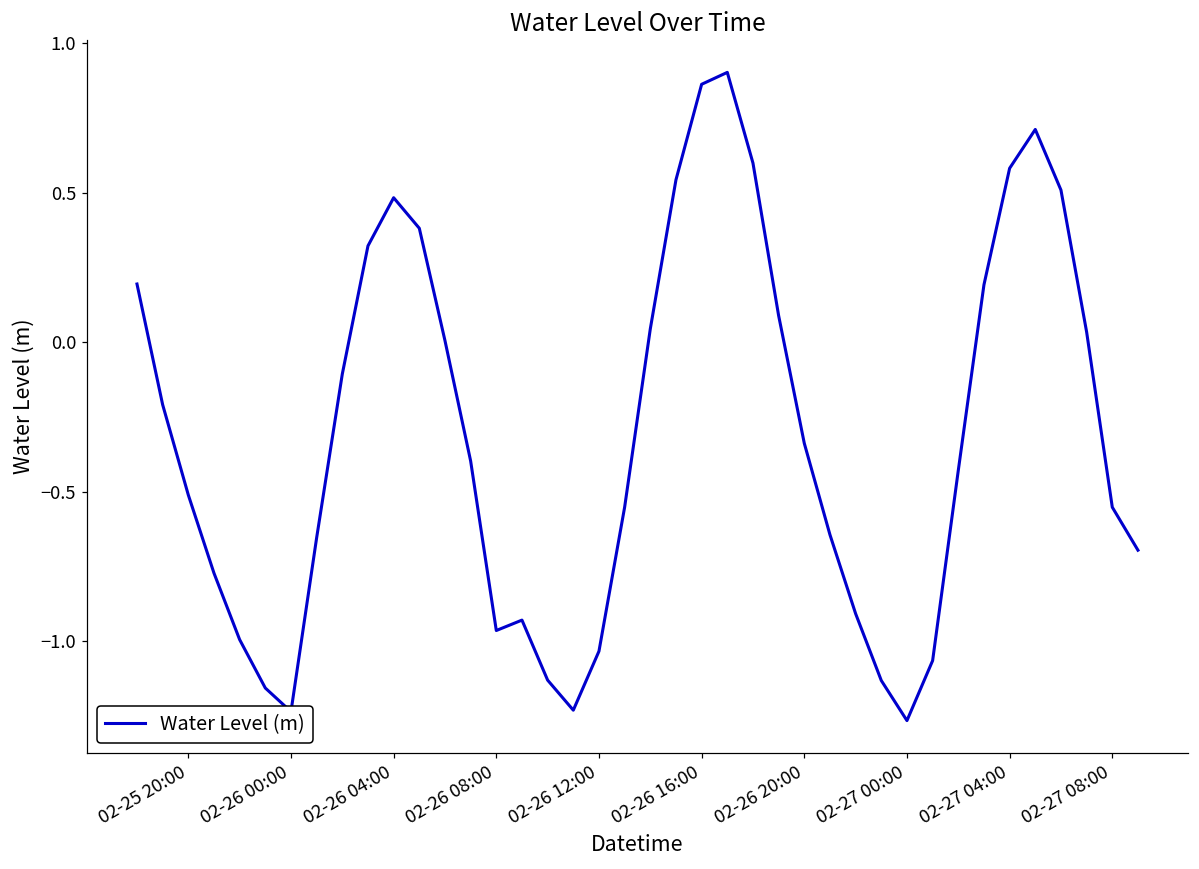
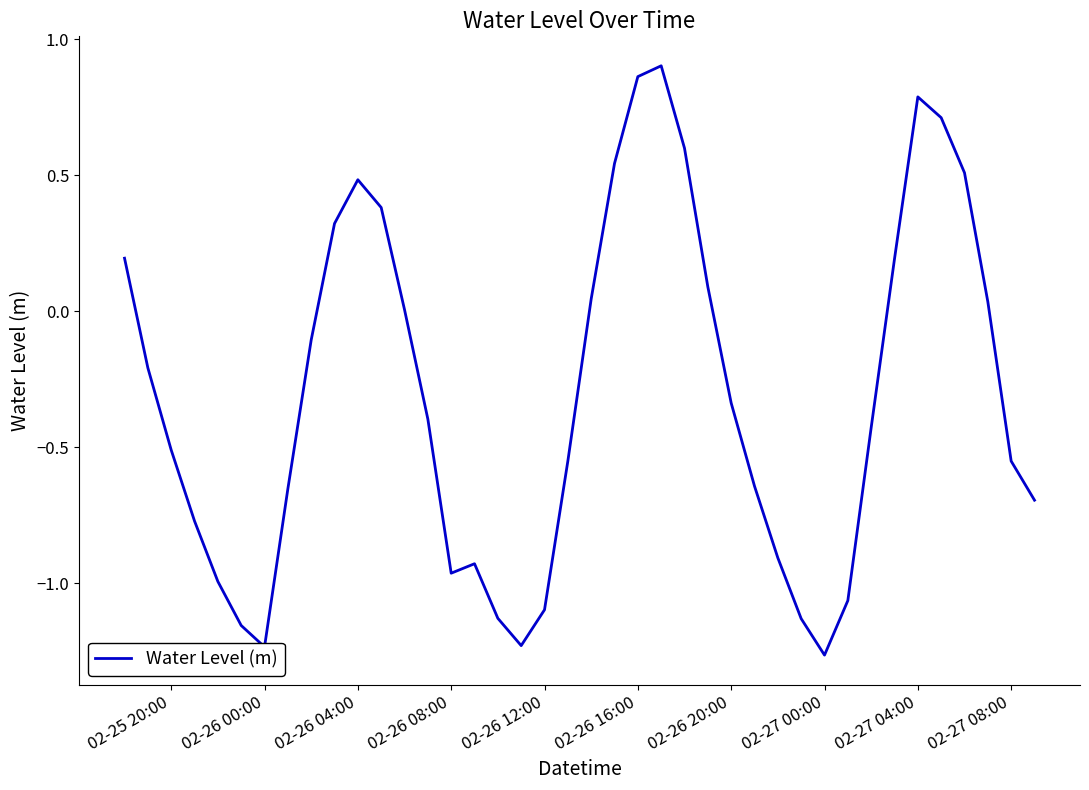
  {
    "02-25 20:00": -0.51,
    "02-26 04:00": 0.48,
    "02-26 08:00": -0.96,
-   "02-26 12:00": -1.03,
+   "02-26 12:00": -1.10,
    "02-26 16:00": 0.86,
    "02-26 20:00": -0.34,
    "02-27 00:00": -1.26,
-   "02-27 04:00": 0.58,
+   "02-27 04:00": 0.79,
    "02-27 08:00": -0.55
  }
